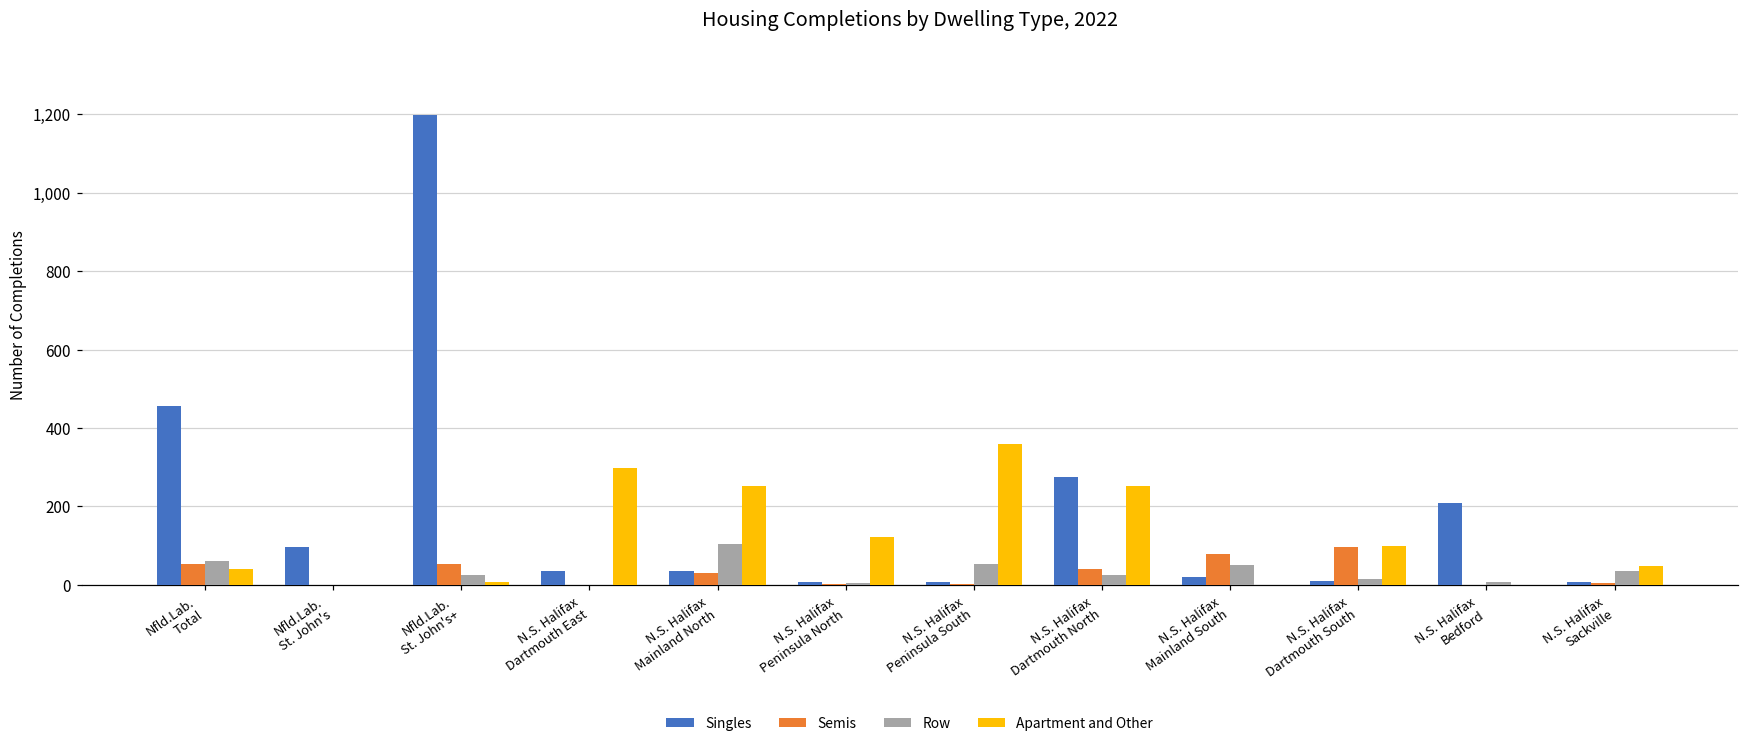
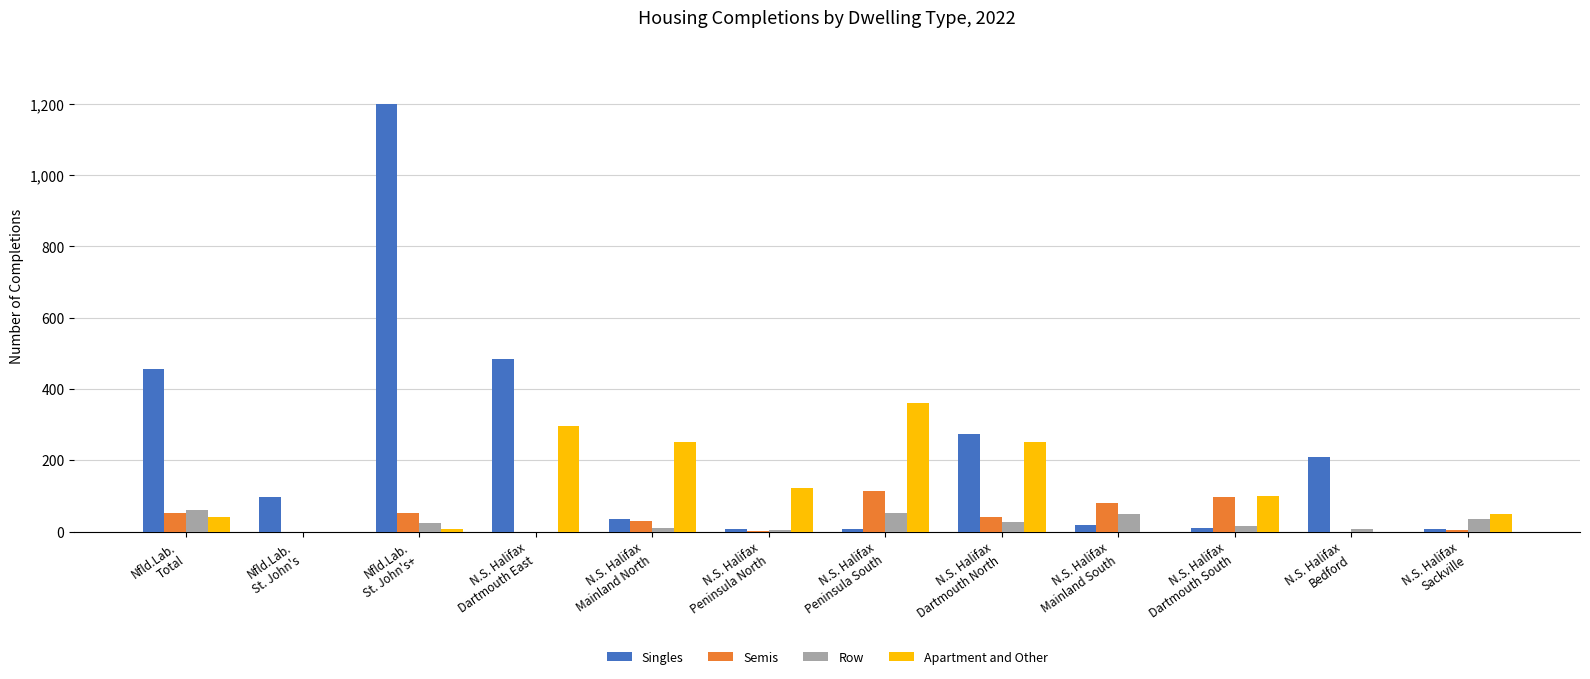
  {
    "Singles": {
      "Nfld.Lab. Total": "460",
      "Nfld.Lab. St. John's": "100",
      "Nfld.Lab. St. John's+": "1,200",
-     "N.S. Halifax Dartmouth East": "40",
+     "N.S. Halifax Dartmouth East": "490",
      "N.S. Halifax Mainland North": "40",
      "N.S. Halifax Peninsula North": "10",
      "N.S. Halifax Peninsula South": "10",
      "N.S. Halifax Dartmouth North": "280",
      "N.S. Halifax Mainland South": "20",
      "N.S. Halifax Dartmouth South": "10",
      "N.S. Halifax Bedford": "210"
    },
    "Semis": {
      "Nfld.Lab. Total": "50",
      "Nfld.Lab. St. John's": "0",
      "Nfld.Lab. St. John's+": "50",
      "N.S. Halifax Dartmouth East": "0",
      "N.S. Halifax Mainland North": "30",
-     "N.S. Halifax Peninsula South": "0",
+     "N.S. Halifax Peninsula South": "110",
      "N.S. Halifax Dartmouth North": "40",
      "N.S. Halifax Mainland South": "80",
      "N.S. Halifax Dartmouth South": "100",
      "N.S. Halifax Bedford": "0"
    },
    "Row": {
      "Nfld.Lab. Total": "60",
      "Nfld.Lab. St. John's": "0",
      "Nfld.Lab. St. John's+": "30",
      "N.S. Halifax Dartmouth East": "0",
-     "N.S. Halifax Mainland North": "110",
+     "N.S. Halifax Mainland North": "10",
      "N.S. Halifax Peninsula South": "50",
      "N.S. Halifax Dartmouth North": "30",
      "N.S. Halifax Mainland South": "50",
      "N.S. Halifax Dartmouth South": "20",
      "N.S. Halifax Bedford": "10",
      "N.S. Halifax Sackville": "40"
    },
    "Apartment and Other": {
      "Nfld.Lab. Total": "40",
      "Nfld.Lab. St. John's": "0",
      "Nfld.Lab. St. John's+": "10",
      "N.S. Halifax Dartmouth East": "300",
      "N.S. Halifax Mainland North": "250",
      "N.S. Halifax Peninsula North": "120",
      "N.S. Halifax Peninsula South": "360",
      "N.S. Halifax Dartmouth North": "250",
      "N.S. Halifax Mainland South": "0",
      "N.S. Halifax Dartmouth South": "100",
      "N.S. Halifax Bedford": "0",
      "N.S. Halifax Sackville": "50"
    }
  }
